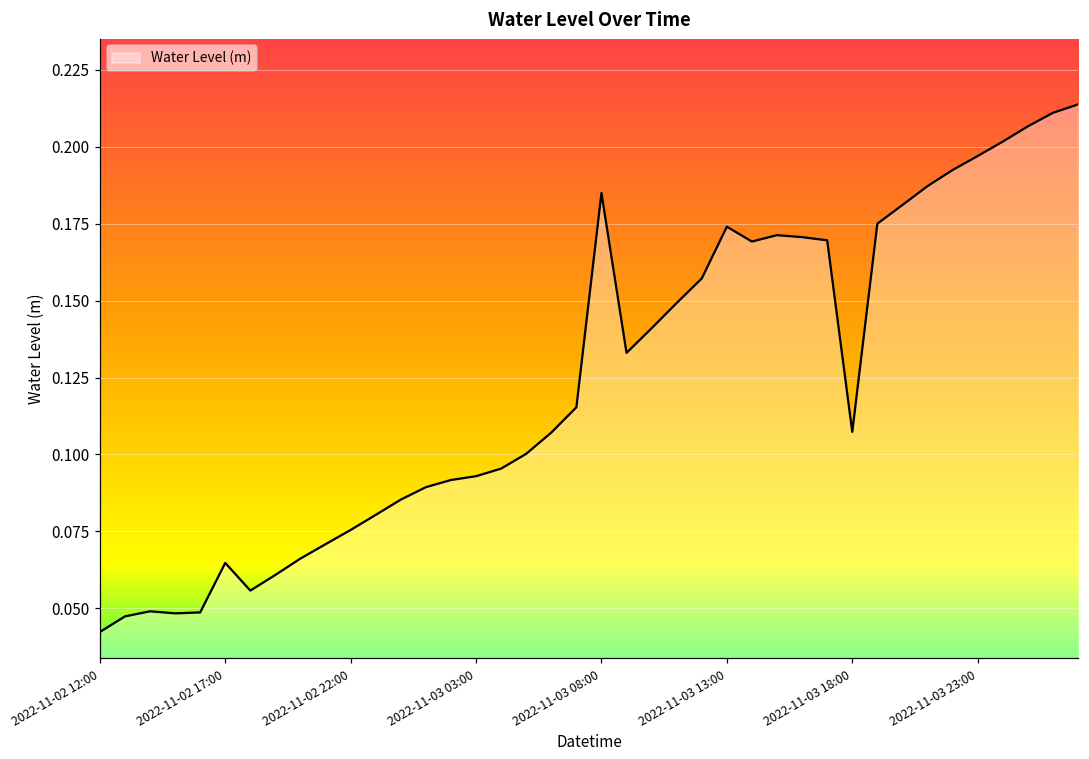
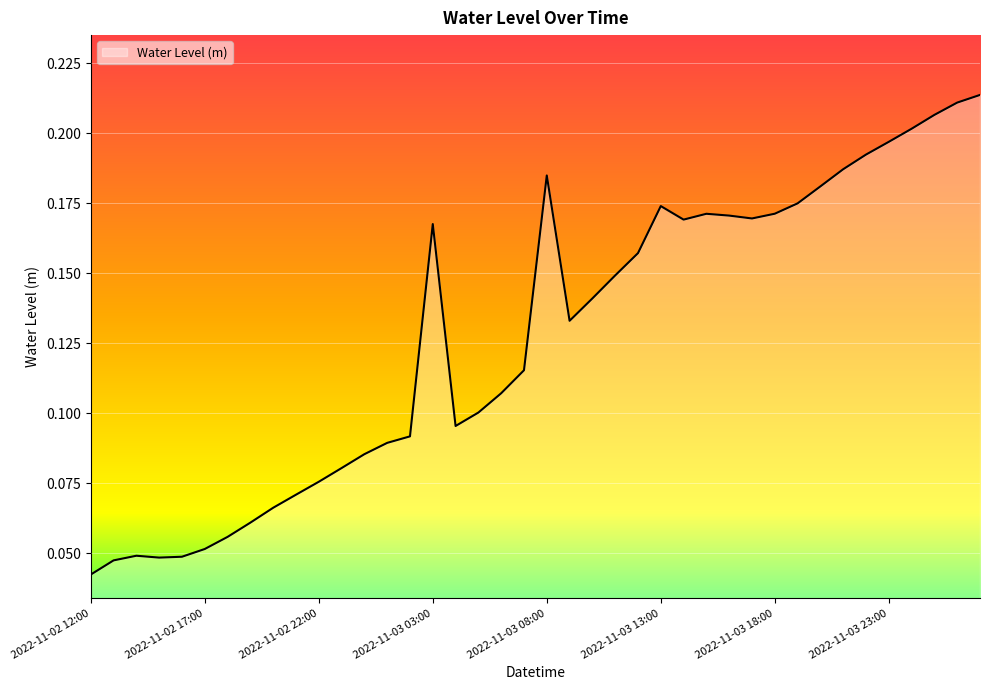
  {
    "2022-11-02 12:00": 0.042,
-   "2022-11-02 17:00": 0.065,
+   "2022-11-02 17:00": 0.051,
    "2022-11-02 22:00": 0.075,
-   "2022-11-03 03:00": 0.093,
+   "2022-11-03 03:00": 0.168,
    "2022-11-03 08:00": 0.185,
    "2022-11-03 13:00": 0.174,
-   "2022-11-03 18:00": 0.107,
+   "2022-11-03 18:00": 0.171,
    "2022-11-03 23:00": 0.197
  }
